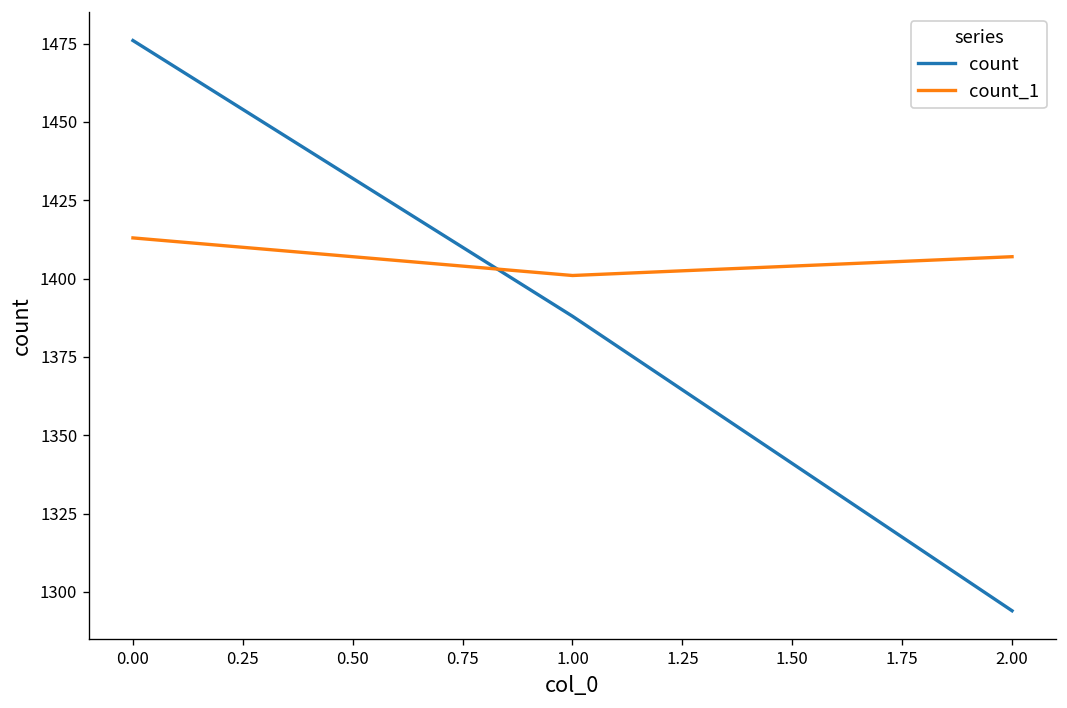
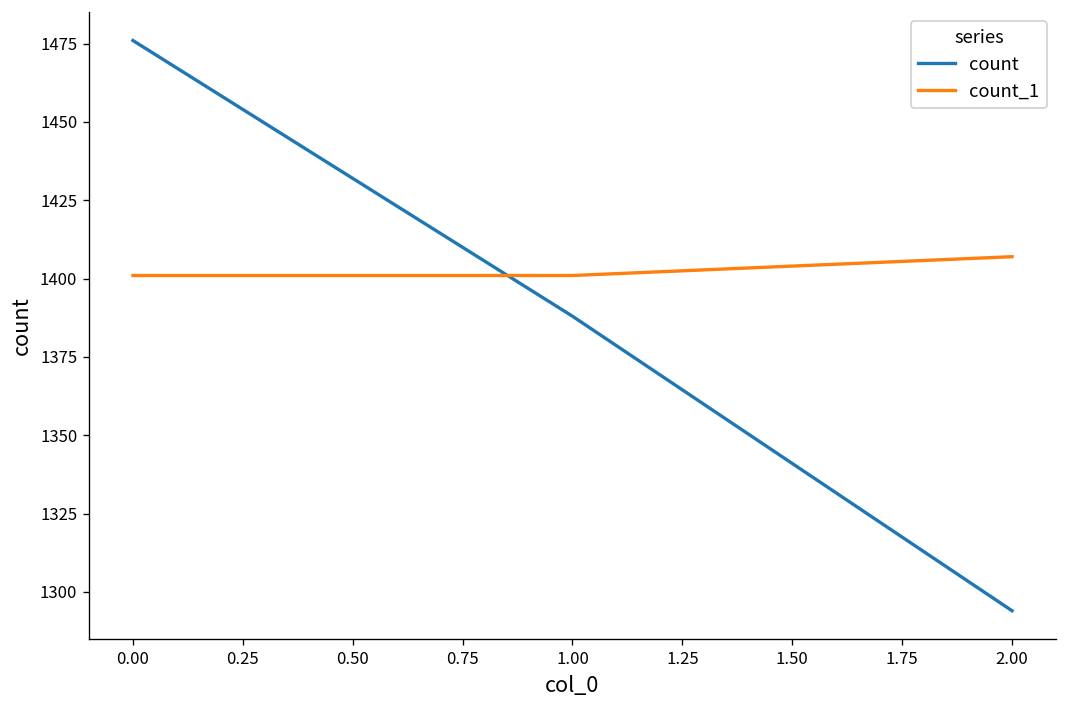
  {
    "count": {
      "0.00": 1476,
      "1.00": 1388,
      "2.00": 1294
    },
    "count_1": {
-     "0.00": 1413,
+     "0.00": 1401,
      "1.00": 1401,
      "2.00": 1407
    }
  }
